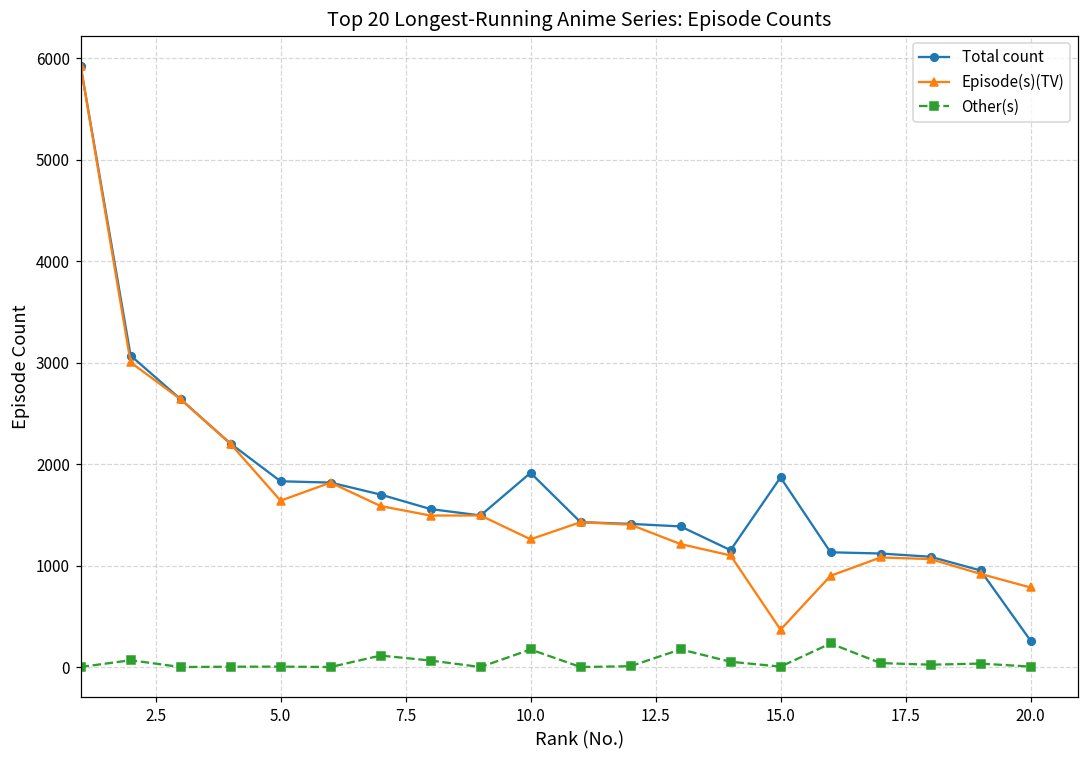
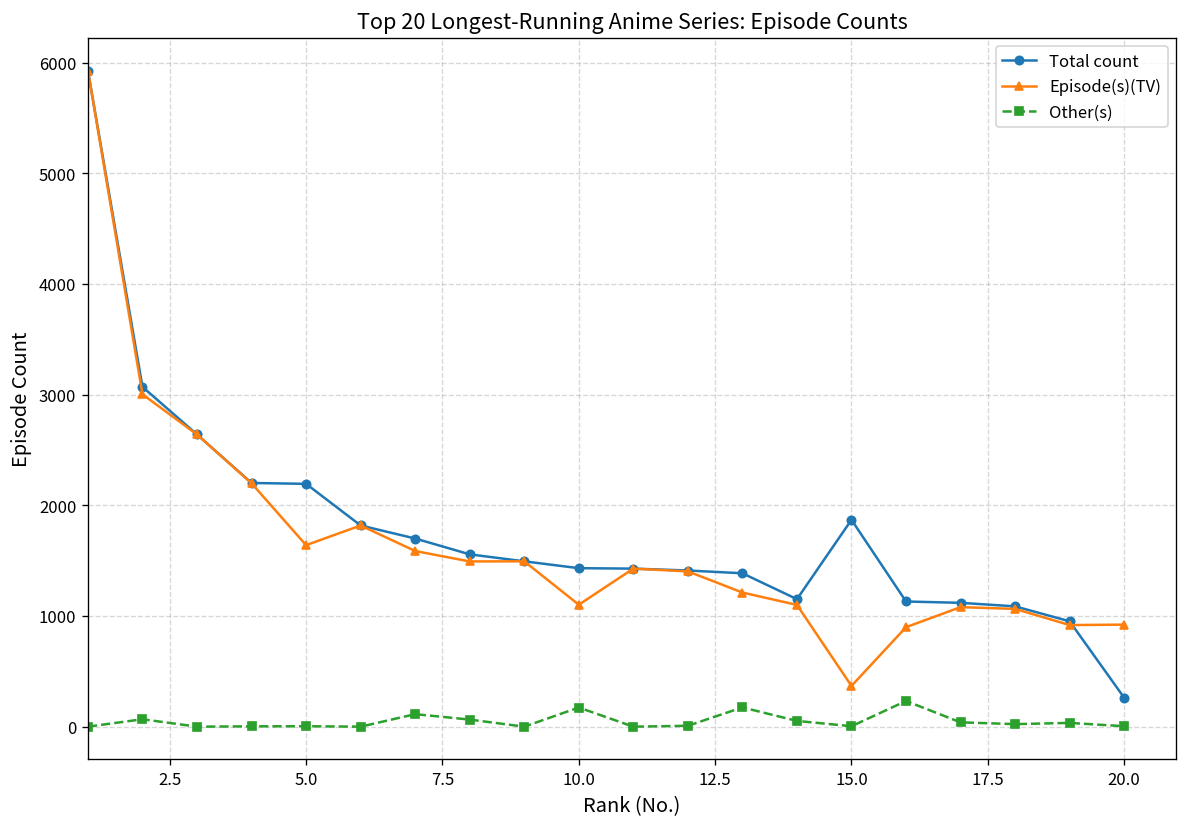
  {
    "Total count": {
-     "5.0": 1800,
-     "10.0": 1900,
+     "5.0": 2200,
+     "10.0": 1400,
      "15.0": 1900,
      "20.0": 300
    },
    "Episode(s)(TV)": {
      "5.0": 1600,
-     "10.0": 1300,
+     "10.0": 1100,
      "15.0": 400,
-     "20.0": 800
+     "20.0": 900
    },
    "Other(s)": {
      "5.0": 0,
      "10.0": 200,
      "15.0": 0,
      "20.0": 0
    }
  }
